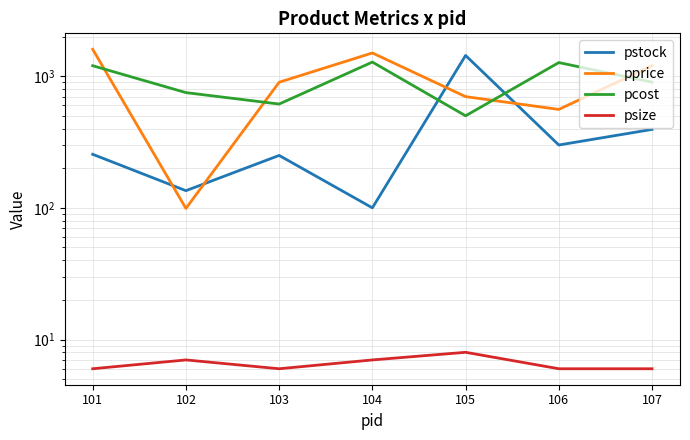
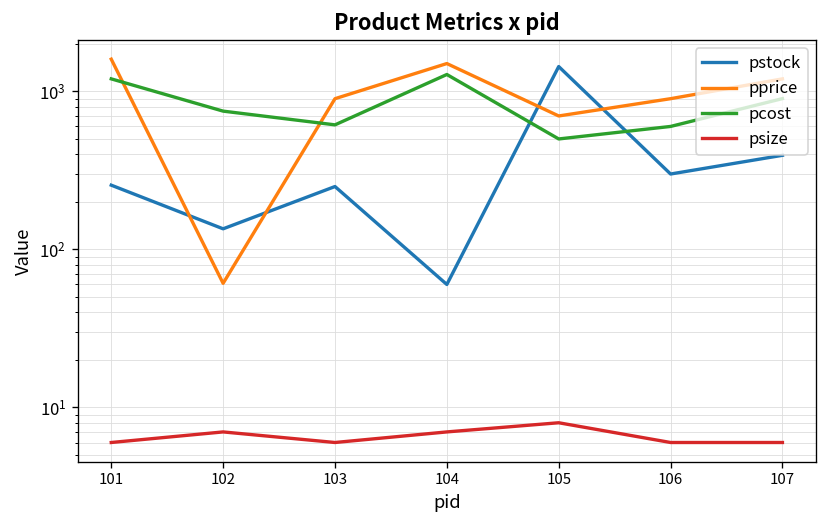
  {
    "pstock": {
      "101": 260,
      "102": 140,
      "103": 250,
-     "104": 100,
+     "104": 60,
      "105": 1400,
      "106": 300,
      "107": 390
    },
    "pprice": {
      "101": 1600,
-     "102": 100,
+     "102": 60,
      "103": 900,
      "104": 1500,
      "105": 700,
-     "106": 560
+     "106": 900
    },
    "pcost": {
      "101": 1200,
      "102": 800,
      "103": 600,
      "104": 1300,
      "105": 500,
-     "106": 1300
+     "106": 600
    },
    "psize": {
      "101": 6,
      "102": 7,
      "103": 6,
      "104": 7,
      "105": 8,
      "106": 6,
      "107": 6
    }
  }
